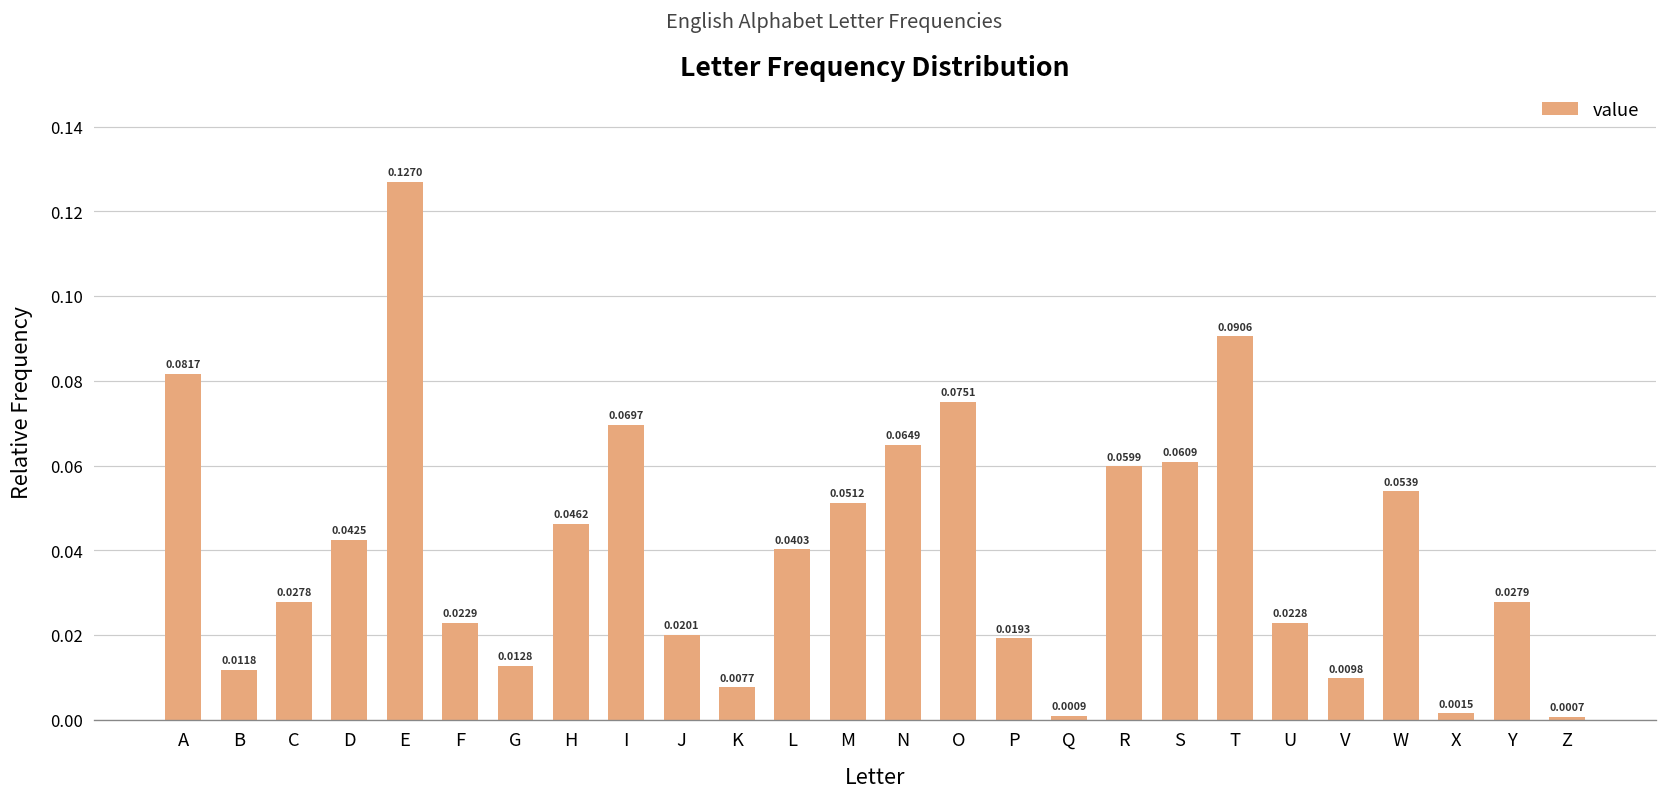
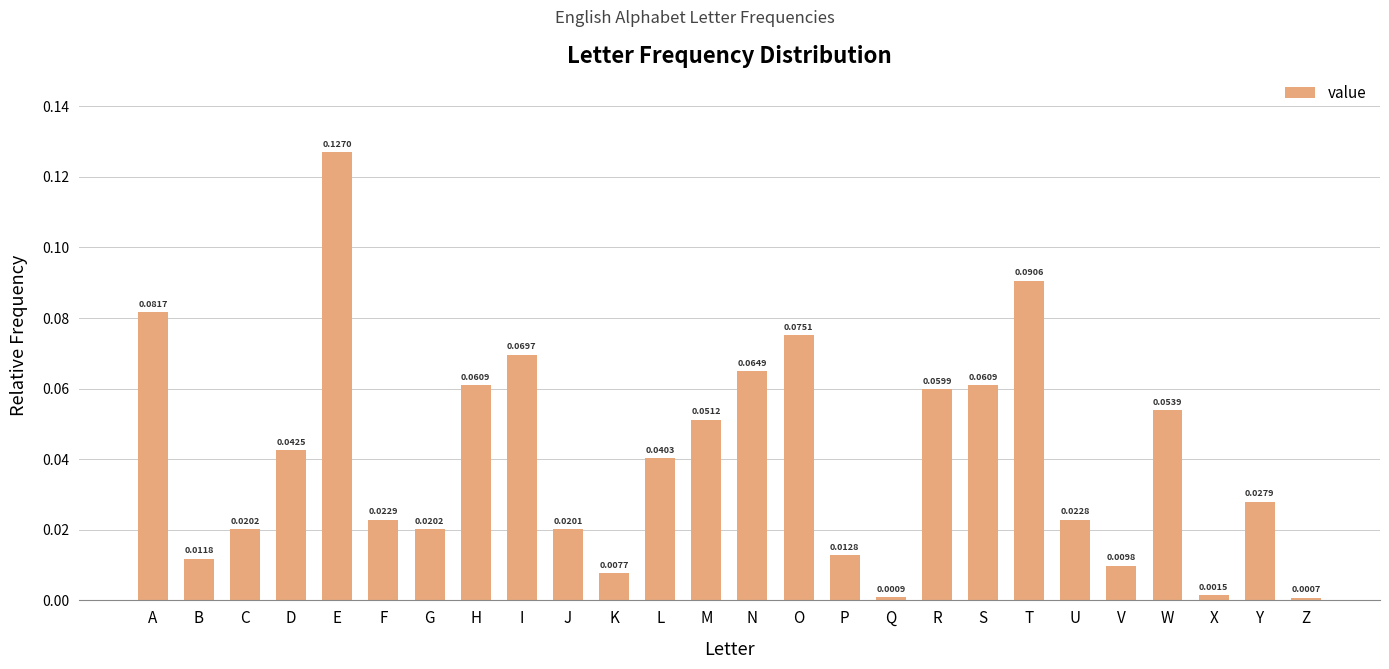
  {
    "A": 0.0817,
    "B": 0.0118,
-   "C": 0.0278,
+   "C": 0.0202,
    "D": 0.0425,
    "E": 0.1270,
    "F": 0.0229,
-   "G": 0.0128,
-   "H": 0.0462,
+   "G": 0.0202,
+   "H": 0.0609,
    "I": 0.0697,
    "J": 0.0201,
    "K": 0.0077,
    "L": 0.0403,
    "M": 0.0512,
    "N": 0.0649,
    "O": 0.0751,
-   "P": 0.0193,
+   "P": 0.0128,
    "Q": 0.0009,
    "R": 0.0599,
    "S": 0.0609,
    "T": 0.0906,
    "U": 0.0228,
    "V": 0.0098,
    "W": 0.0539,
    "X": 0.0015,
    "Y": 0.0279,
    "Z": 0.0007
  }
